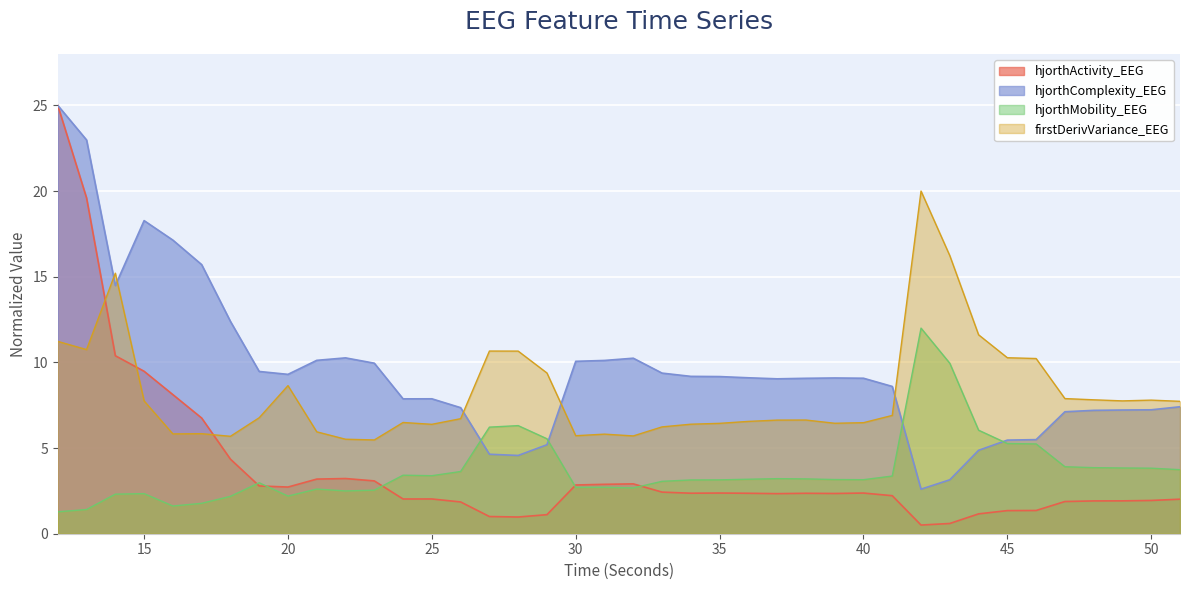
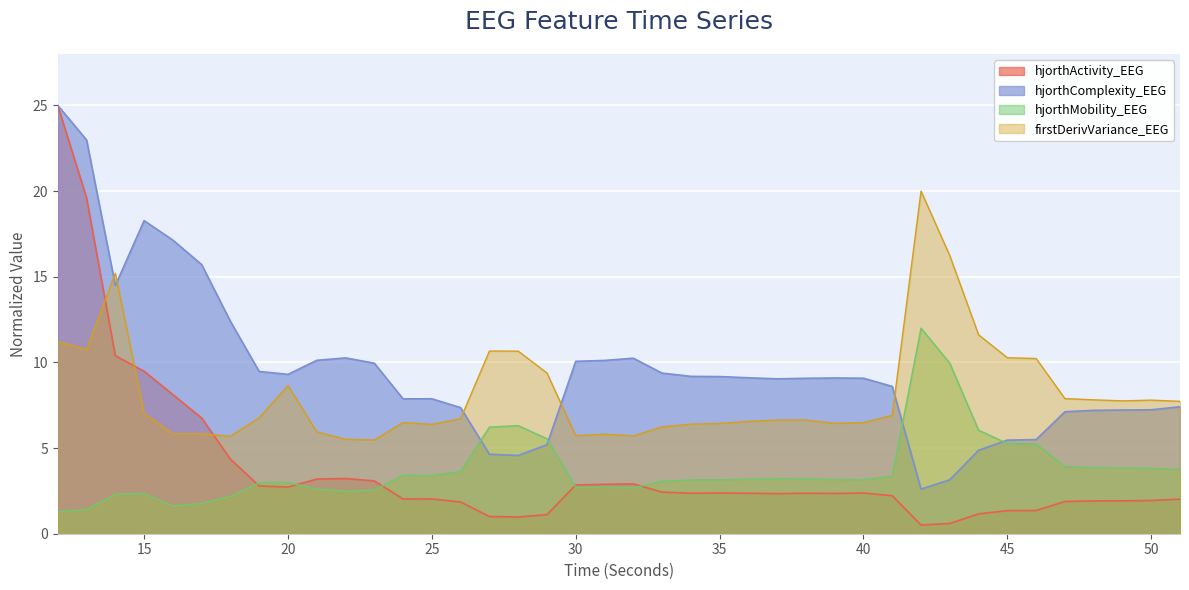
  {
    "hjorthActivity_EEG": {
      "15": 9.5,
      "20": 2.7,
      "25": 2.0,
      "35": 2.4,
      "40": 2.4,
      "45": 1.3,
      "50": 1.9
    },
    "hjorthComplexity_EEG": {
      "15": 18.3,
      "20": 9.3,
      "25": 7.9,
      "30": 10.1,
      "35": 9.2,
      "40": 9.1,
      "45": 5.5,
      "50": 7.2
    },
    "hjorthMobility_EEG": {
      "15": 2.3,
-     "20": 2.2,
+     "20": 3.0,
      "25": 3.4,
      "35": 3.1,
      "40": 3.2,
      "45": 5.3,
      "50": 3.8
    },
    "firstDerivVariance_EEG": {
-     "15": 7.8,
+     "15": 7.0,
      "20": 8.6,
      "25": 6.4,
      "30": 5.7,
      "35": 6.4,
      "40": 6.5,
      "45": 10.3,
      "50": 7.8
    }
  }
